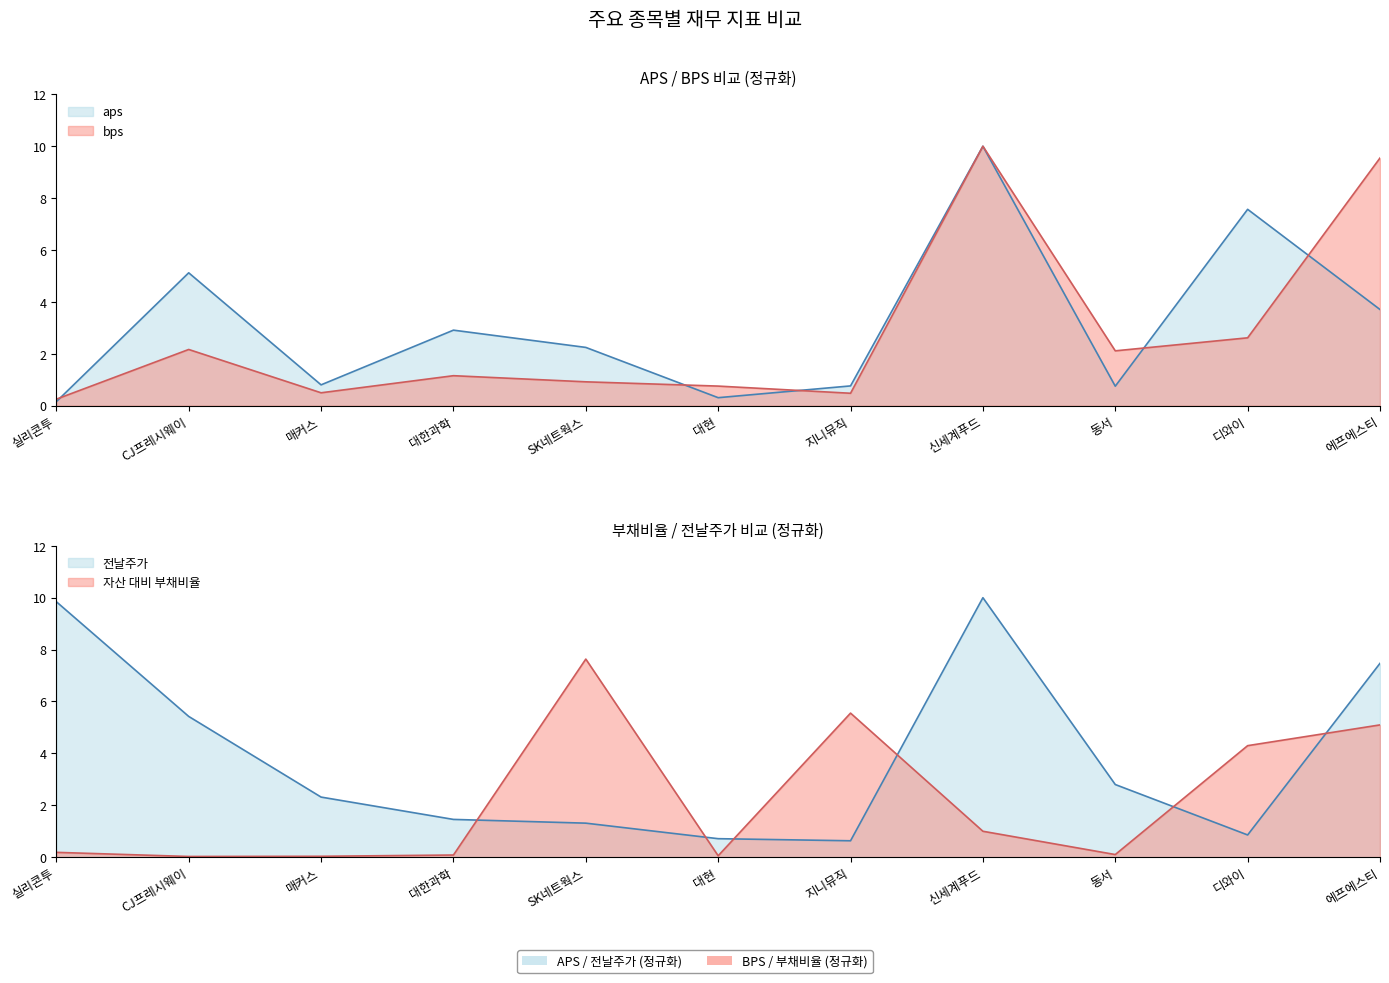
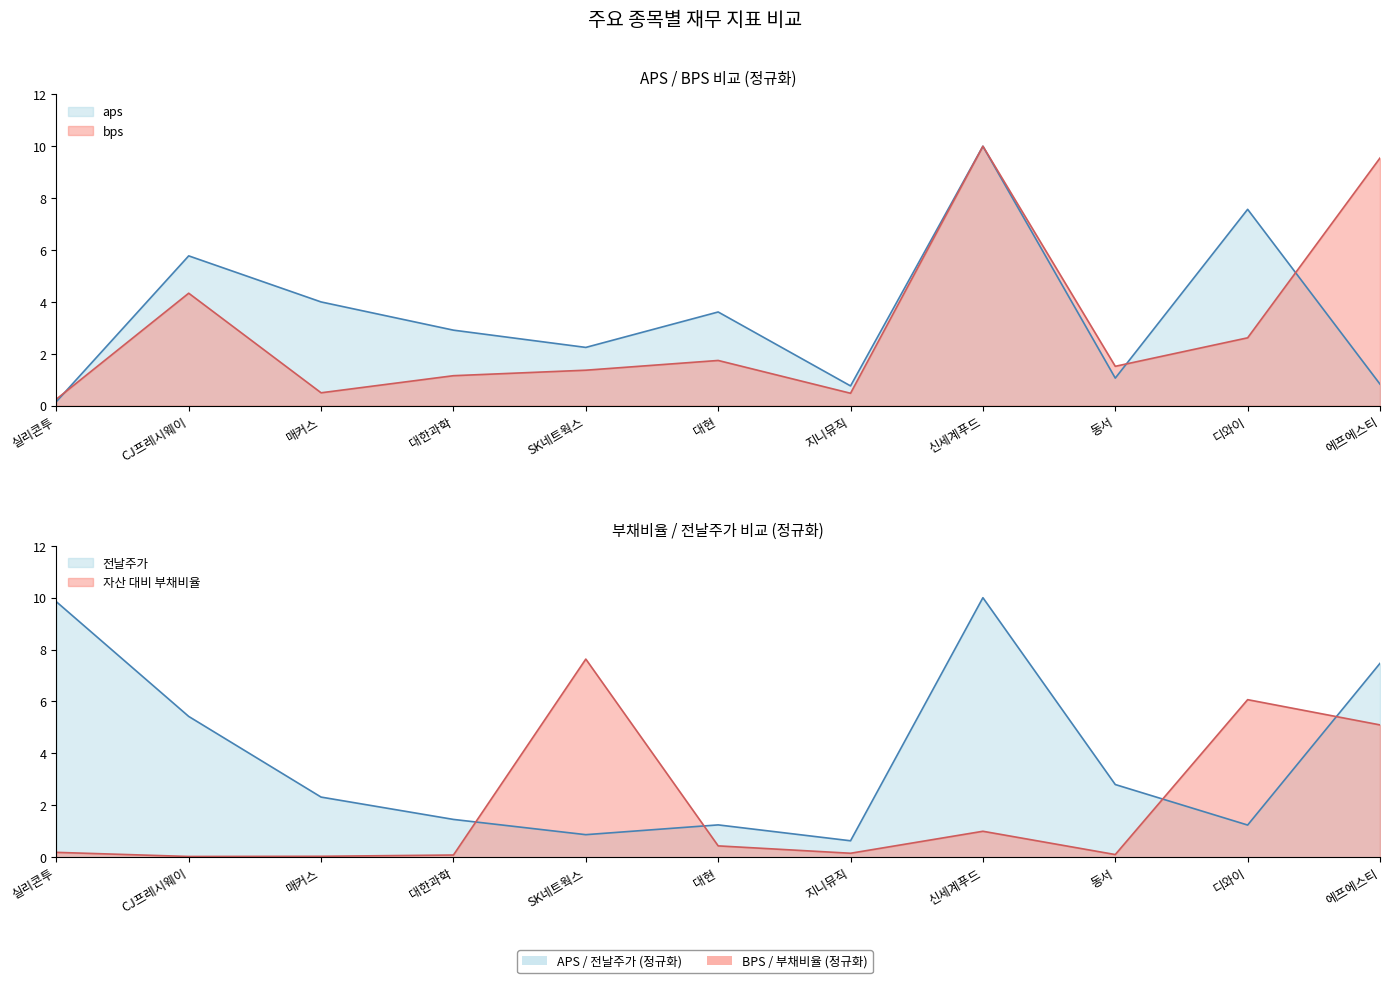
  {
    "APS / BPS 비교 (정규화)": {
      "aps": {
-       "CJ프레시웨이": 5.1,
-       "매커스": 0.8,
+       "CJ프레시웨이": 5.8,
+       "매커스": 4.0,
        "대한과학": 2.9,
        "SK네트웍스": 2.2,
-       "대현": 0.3,
+       "대현": 3.6,
        "지니뮤직": 0.8,
-       "동서": 0.8,
+       "동서": 1.1,
        "디와이": 7.6,
-       "에프에스티": 3.7
+       "에프에스티": 0.8
      },
      "bps": {
-       "CJ프레시웨이": 2.2,
+       "CJ프레시웨이": 4.3,
        "매커스": 0.5,
        "대한과학": 1.2,
-       "SK네트웍스": 0.9,
-       "대현": 0.8,
+       "SK네트웍스": 1.4,
+       "대현": 1.7,
        "지니뮤직": 0.5,
-       "동서": 2.1,
+       "동서": 1.5,
        "디와이": 2.6,
        "에프에스티": 9.5
      }
    },
    "부채비율 / 전날주가 비교 (정규화)": {
      "전날주가": {
        "실리콘투": 9.8,
        "CJ프레시웨이": 5.4,
        "매커스": 2.3,
        "대한과학": 1.5,
-       "SK네트웍스": 1.3,
-       "대현": 0.7,
+       "SK네트웍스": 0.9,
+       "대현": 1.2,
        "지니뮤직": 0.6,
        "신세계푸드": 10.0,
        "동서": 2.8,
-       "디와이": 0.9,
+       "디와이": 1.2,
        "에프에스티": 7.5
      },
      "자산 대비 부채비율": {
        "실리콘투": 0.2,
        "CJ프레시웨이": 0.0,
        "매커스": 0.0,
        "대한과학": 0.1,
        "SK네트웍스": 7.6,
-       "대현": 0.1,
-       "지니뮤직": 5.6,
+       "대현": 0.4,
+       "지니뮤직": 0.2,
        "신세계푸드": 1.0,
        "동서": 0.1,
-       "디와이": 4.3,
+       "디와이": 6.1,
        "에프에스티": 5.1
      }
    }
  }
